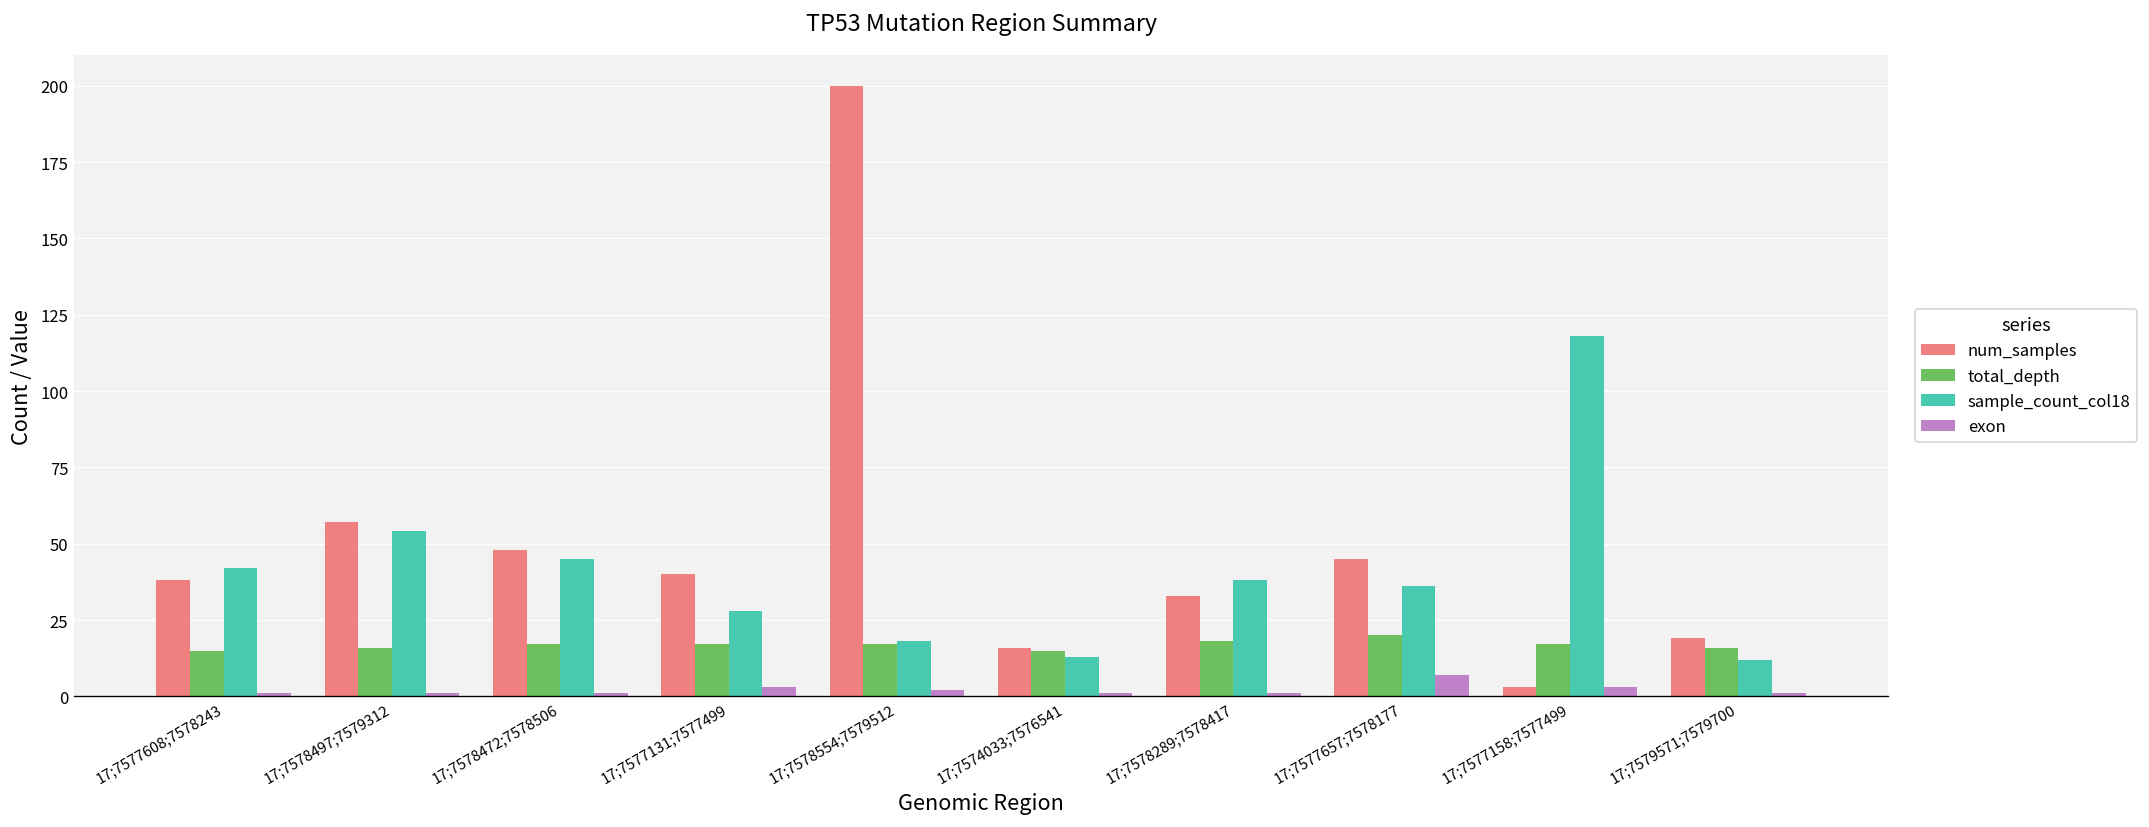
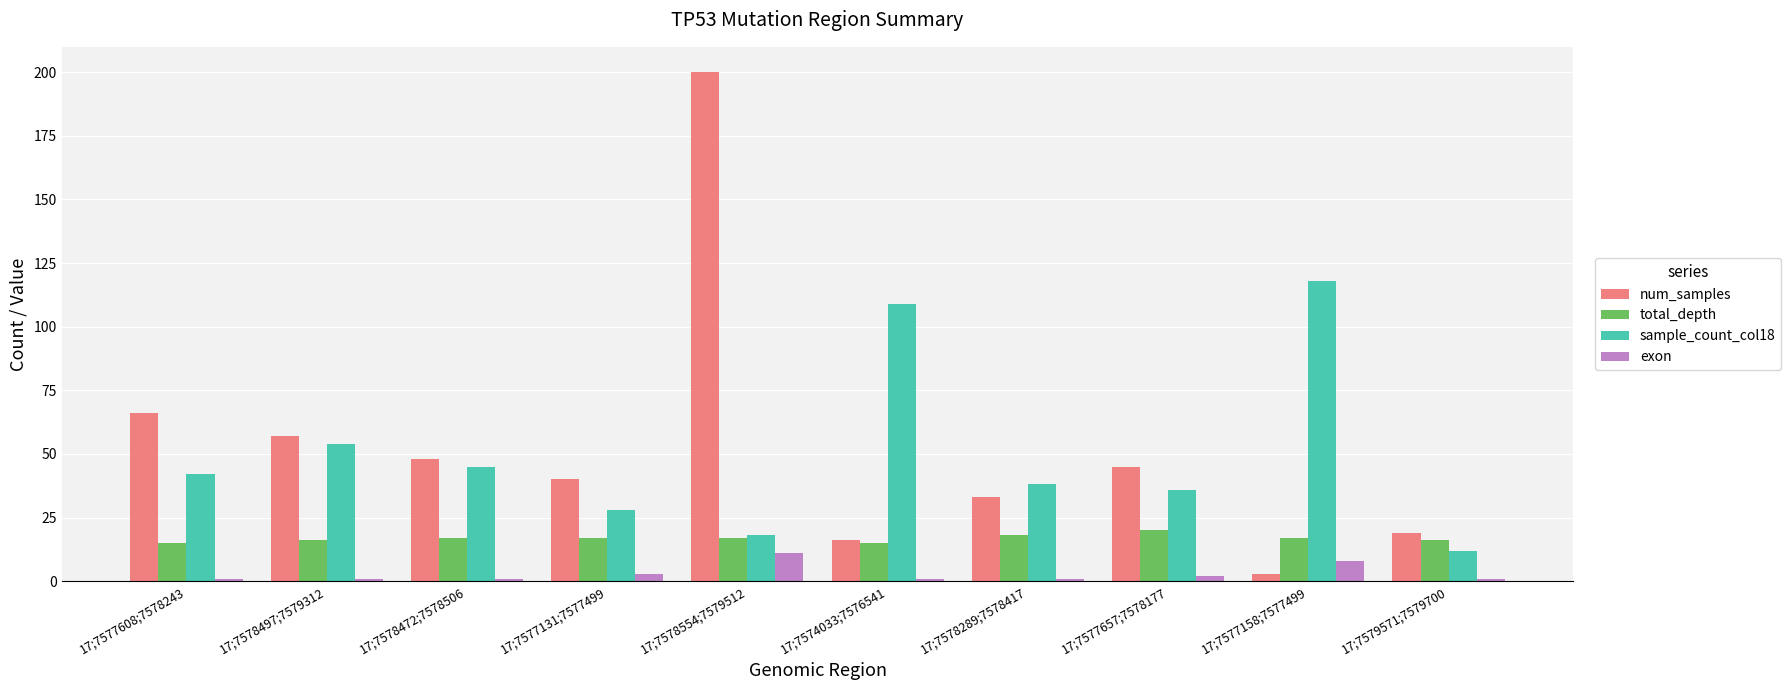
  {
    "num_samples": {
-     "17;7577608;7578243": 38,
+     "17;7577608;7578243": 66,
      "17;7578497;7579312": 57,
      "17;7578472;7578506": 48,
      "17;7577131;7577499": 40,
      "17;7578554;7579512": 200,
      "17;7574033;7576541": 16,
      "17;7578289;7578417": 33,
      "17;7577657;7578177": 45,
      "17;7577158;7577499": 3,
      "17;7579571;7579700": 19
    },
    "total_depth": {
      "17;7577608;7578243": 15,
      "17;7578497;7579312": 16,
      "17;7578472;7578506": 17,
      "17;7577131;7577499": 17,
      "17;7578554;7579512": 17,
      "17;7574033;7576541": 15,
      "17;7578289;7578417": 18,
      "17;7577657;7578177": 20,
      "17;7577158;7577499": 17,
      "17;7579571;7579700": 16
    },
    "sample_count_col18": {
      "17;7577608;7578243": 42,
      "17;7578497;7579312": 54,
      "17;7578472;7578506": 45,
      "17;7577131;7577499": 28,
      "17;7578554;7579512": 18,
-     "17;7574033;7576541": 13,
+     "17;7574033;7576541": 109,
      "17;7578289;7578417": 38,
      "17;7577657;7578177": 36,
      "17;7577158;7577499": 118,
      "17;7579571;7579700": 12
    },
    "exon": {
      "17;7577608;7578243": 1,
      "17;7578497;7579312": 1,
      "17;7578472;7578506": 1,
      "17;7577131;7577499": 3,
-     "17;7578554;7579512": 2,
+     "17;7578554;7579512": 11,
      "17;7574033;7576541": 1,
      "17;7578289;7578417": 1,
-     "17;7577657;7578177": 7,
-     "17;7577158;7577499": 3,
+     "17;7577657;7578177": 2,
+     "17;7577158;7577499": 8,
      "17;7579571;7579700": 1
    }
  }
